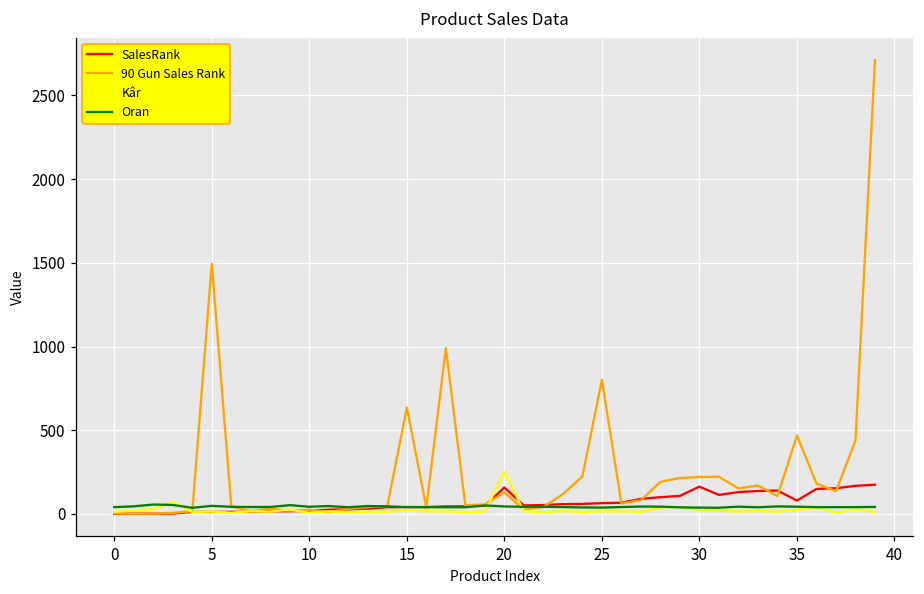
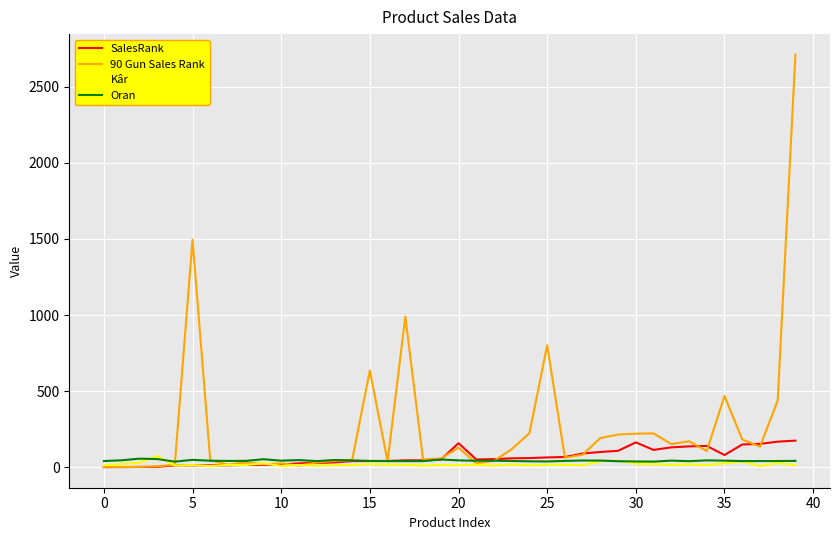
  {
    "SalesRank": {
      "20": 160,
      "25": 60,
      "30": 160,
      "35": 80
    },
    "90 Gun Sales Rank": {
      "5": 1490,
      "15": 640,
      "20": 130,
      "25": 800,
      "30": 220,
      "35": 470
    },
    "Kâr": {
      "15": 20,
-     "20": 250,
+     "20": 10,
      "25": 20,
      "35": 30
    },
    "Oran": {
      "0": 40,
      "5": 50,
      "10": 40,
      "20": 50,
      "25": 40,
      "35": 40
    }
  }
